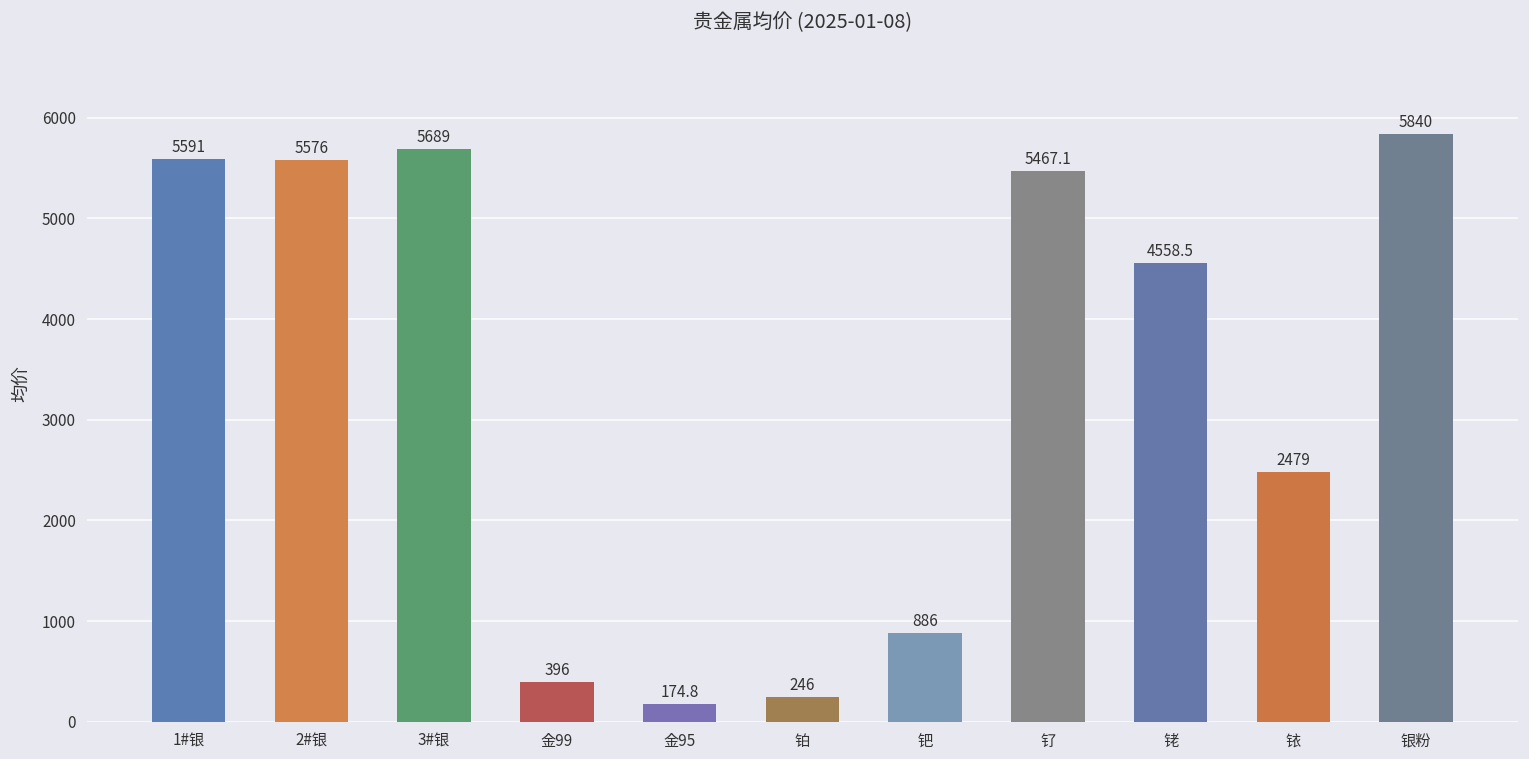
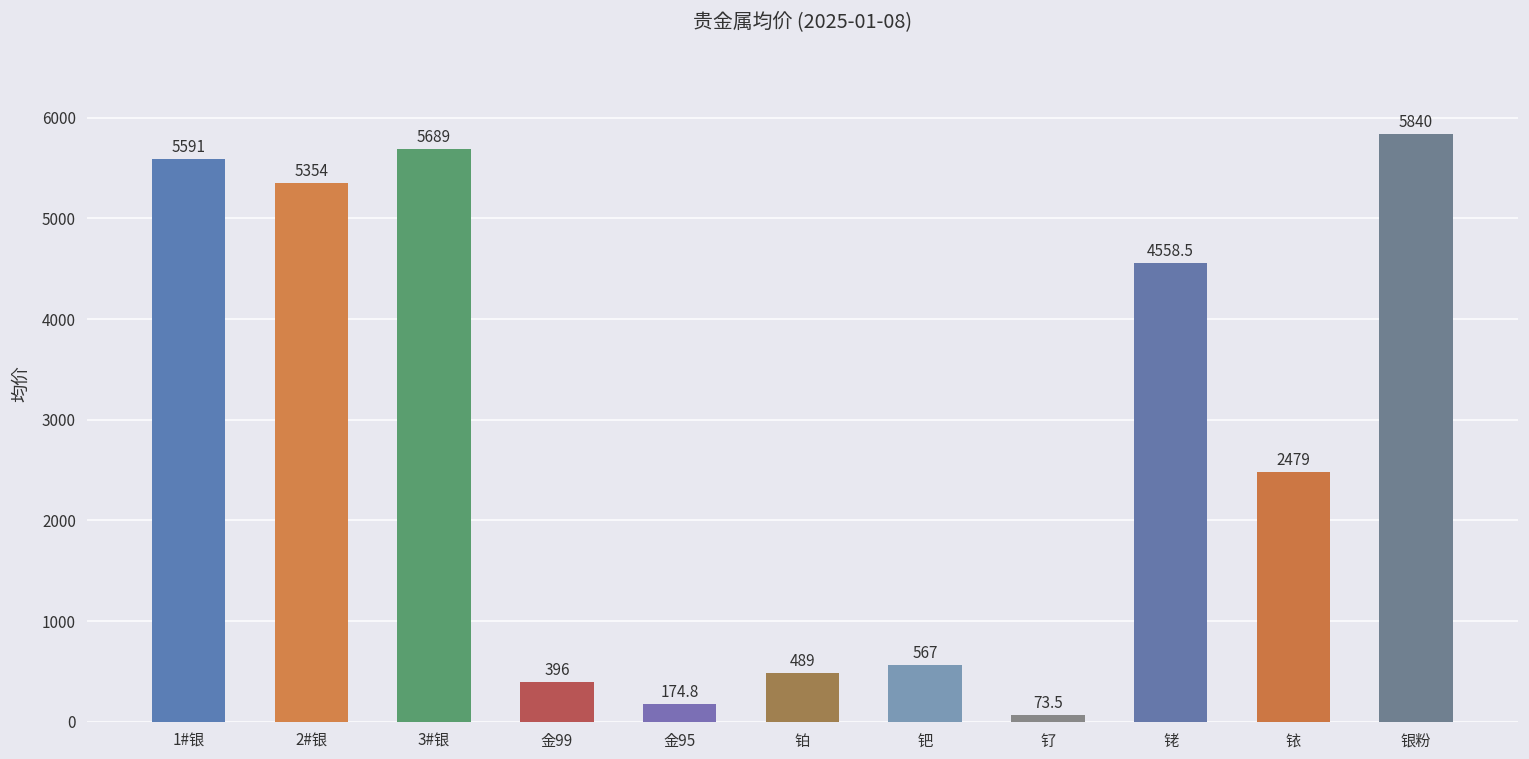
  {
    "1#银": 5591,
-   "2#银": 5576,
+   "2#银": 5354,
    "3#银": 5689,
    "金99": 396,
    "金95": 174.8,
-   "铂": 246,
-   "钯": 886,
-   "钌": 5467.1,
+   "铂": 489,
+   "钯": 567,
+   "钌": 73.5,
    "铑": 4558.5,
    "铱": 2479,
    "银粉": 5840
  }
